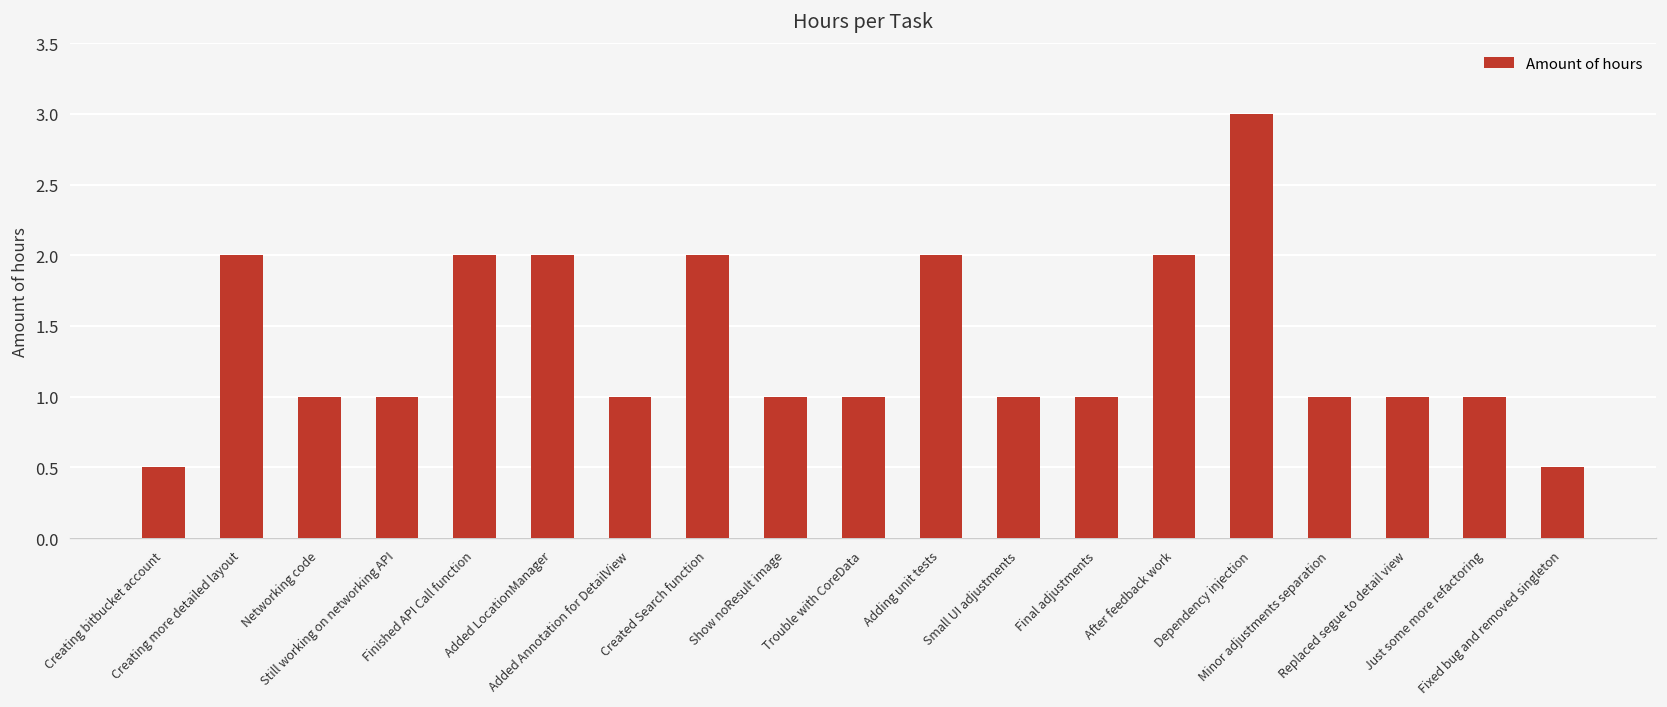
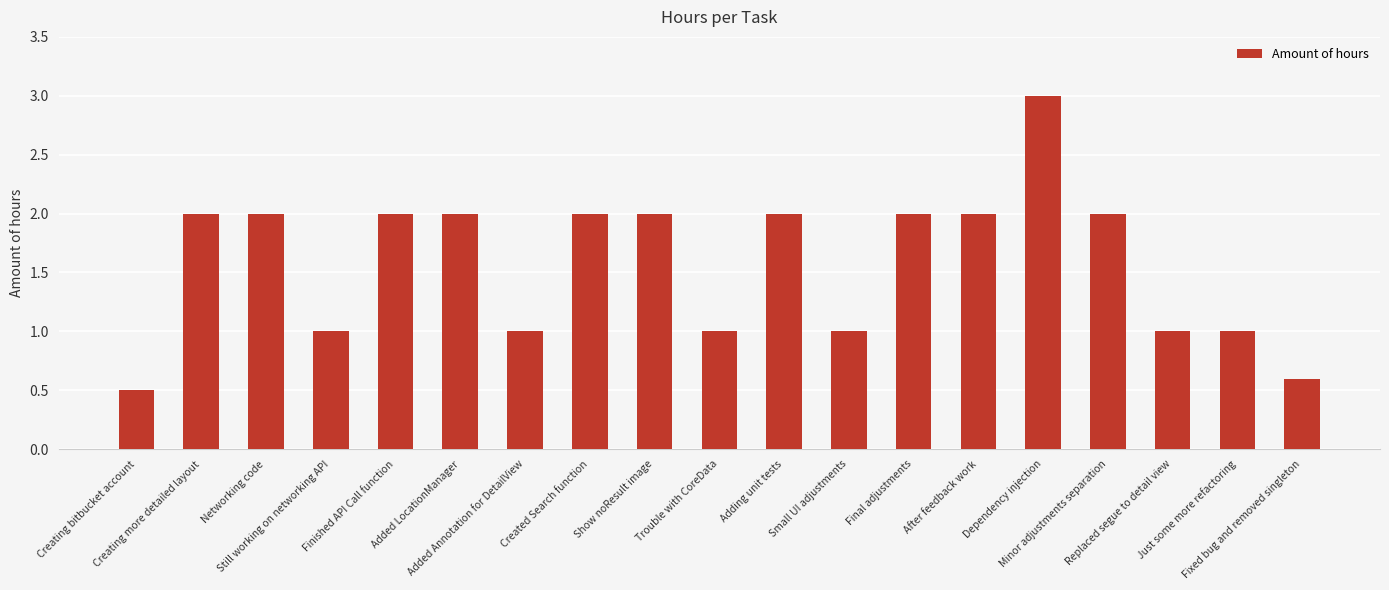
  {
    "Creating bitbucket account": 0.5,
    "Creating more detailed layout": 2.0,
-   "Networking code": 1,
+   "Networking code": 2,
    "Still working on networking API": 1.0,
    "Finished API Call function": 2.0,
    "Added LocationManager": 2.0,
    "Added Annotation for DetailView": 1.0,
    "Created Search function": 2.0,
-   "Show noResult image": 1,
+   "Show noResult image": 2,
    "Trouble with CoreData": 1.0,
    "Adding unit tests": 2.0,
    "Small UI adjustments": 1.0,
-   "Final adjustments": 1,
+   "Final adjustments": 2,
    "After feedback work": 2.0,
    "Dependency injection": 3.0,
-   "Minor adjustments separation": 1,
+   "Minor adjustments separation": 2,
    "Replaced segue to detail view": 1.0,
    "Just some more refactoring": 1.0,
-   "Fixed bug and removed singleton": 0.5
+   "Fixed bug and removed singleton": 0.6
  }
